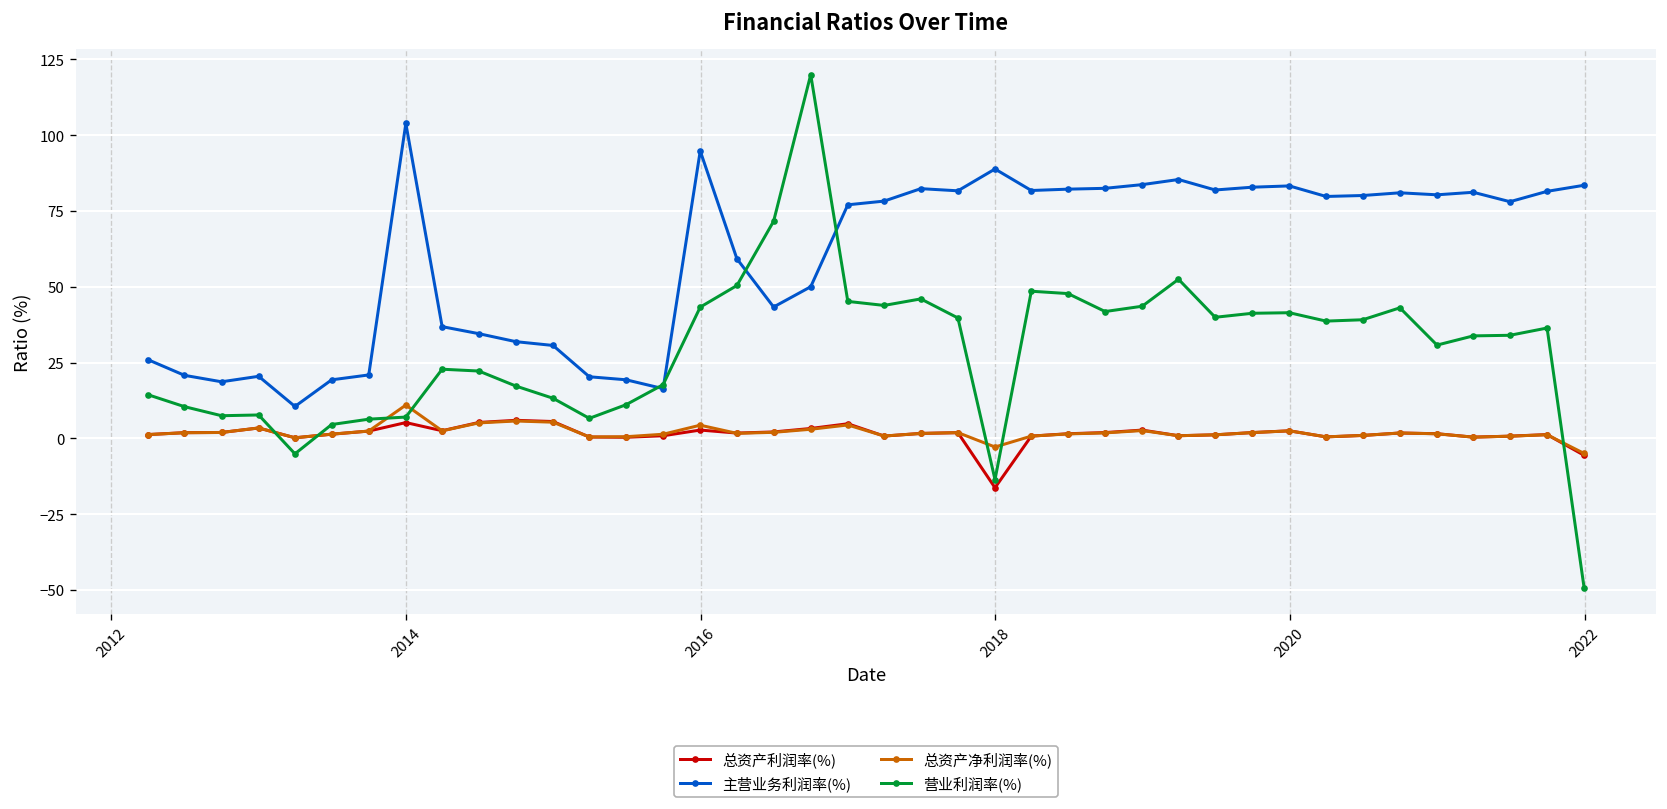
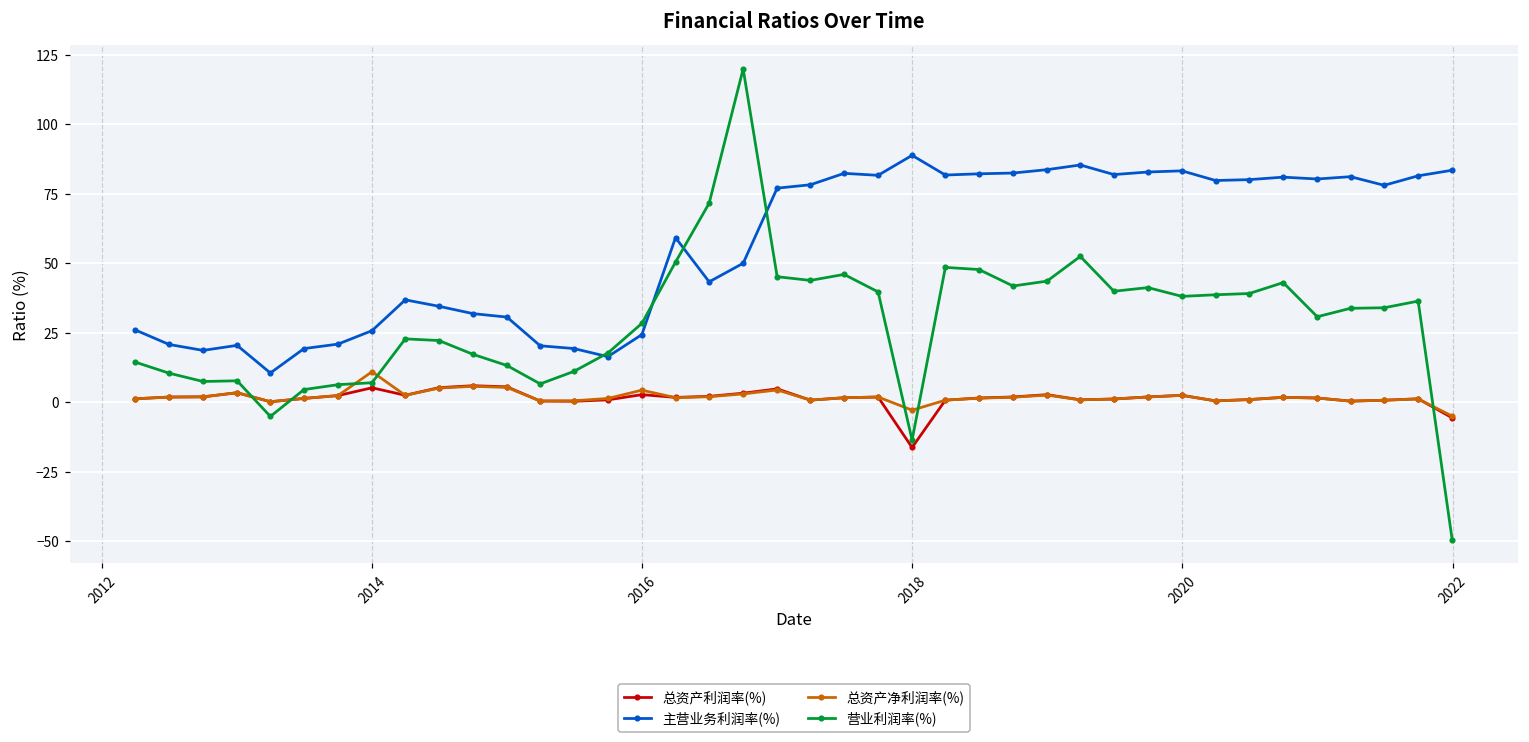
  {
    "总资产利润率(%)": {
      "2014": 5,
      "2016": 3,
      "2018": -16
    },
    "主营业务利润率(%)": {
-     "2014": 104,
-     "2016": 95,
+     "2014": 26,
+     "2016": 24,
      "2018": 89,
      "2020": 83,
      "2022": 83
    },
    "总资产净利润率(%)": {
      "2014": 11,
      "2016": 4,
      "2018": -3
    },
    "营业利润率(%)": {
      "2014": 7,
-     "2016": 43,
+     "2016": 28,
      "2018": -14,
-     "2020": 41,
+     "2020": 38,
      "2022": -49
    }
  }
